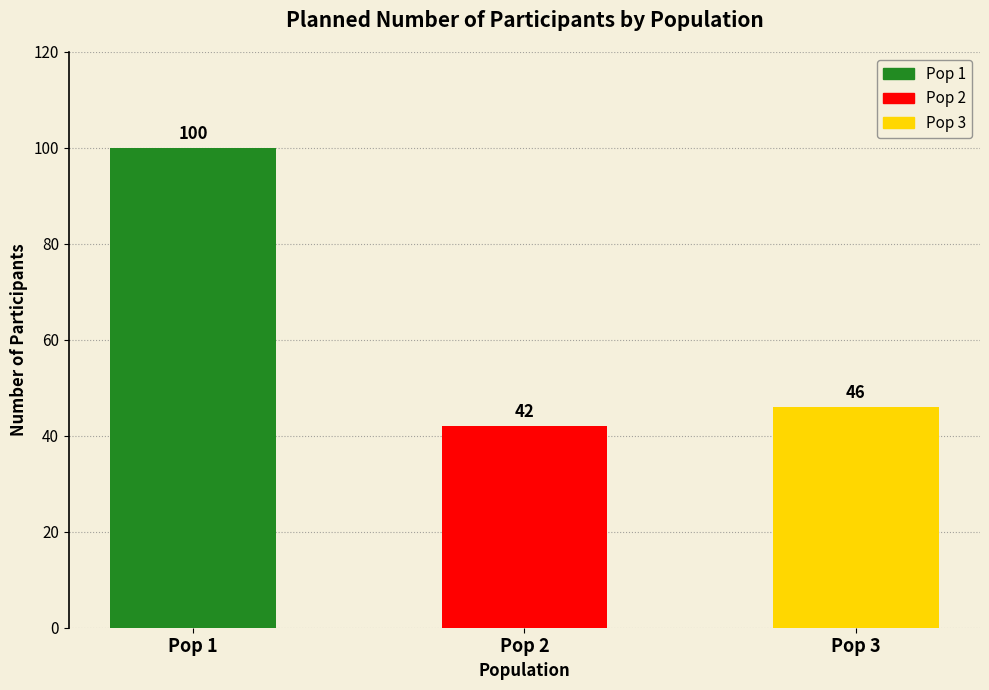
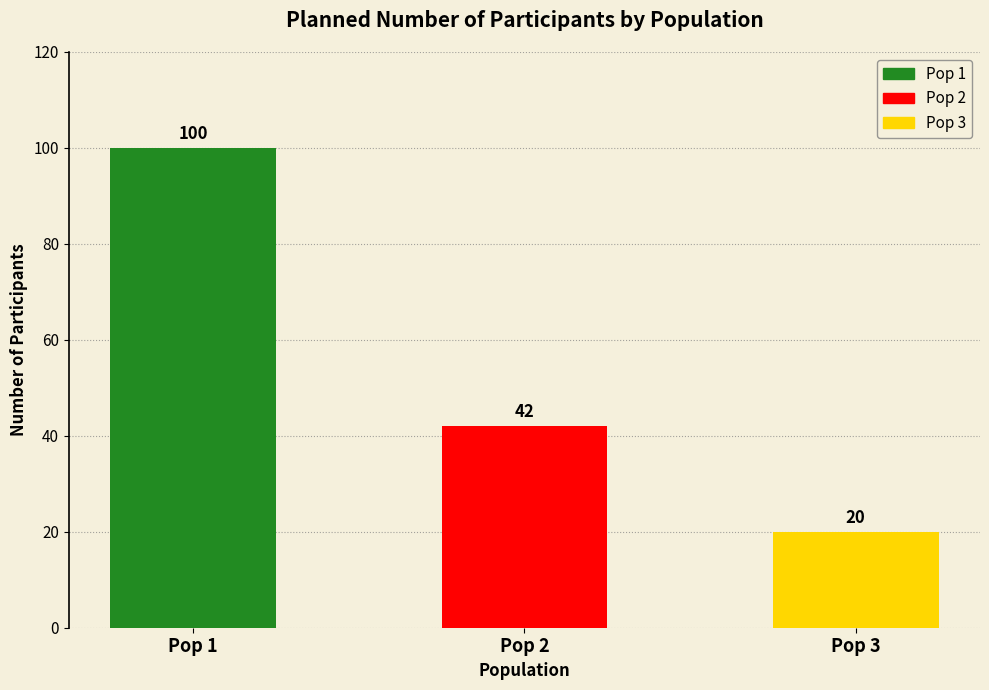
  {
    "Pop 1": 100,
    "Pop 2": 42,
-   "Pop 3": 46
+   "Pop 3": 20
  }
